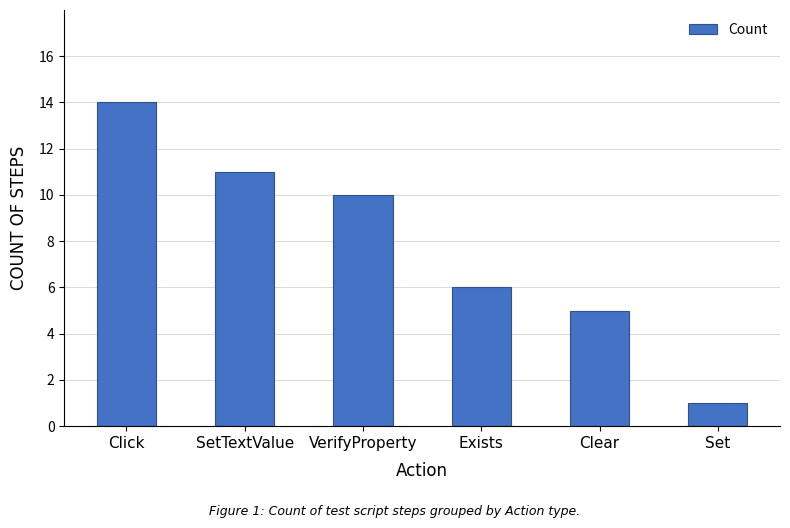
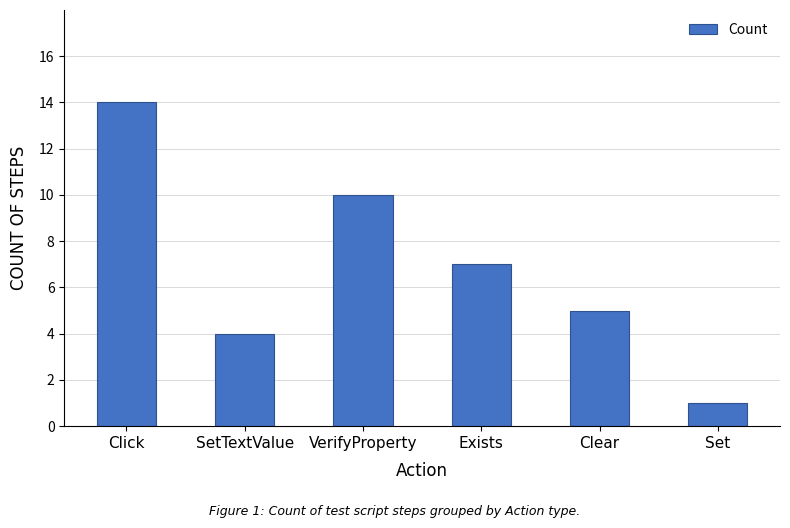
  {
    "Click": 14,
-   "SetTextValue": 11,
+   "SetTextValue": 4,
    "VerifyProperty": 10,
-   "Exists": 6,
+   "Exists": 7,
    "Clear": 5,
    "Set": 1
  }
